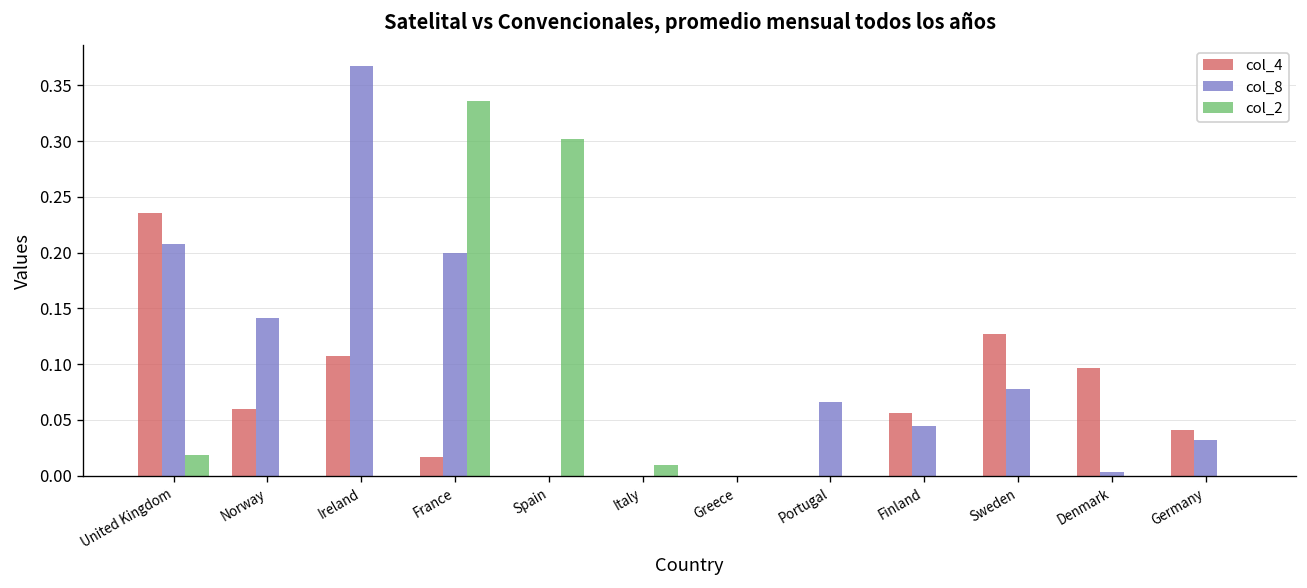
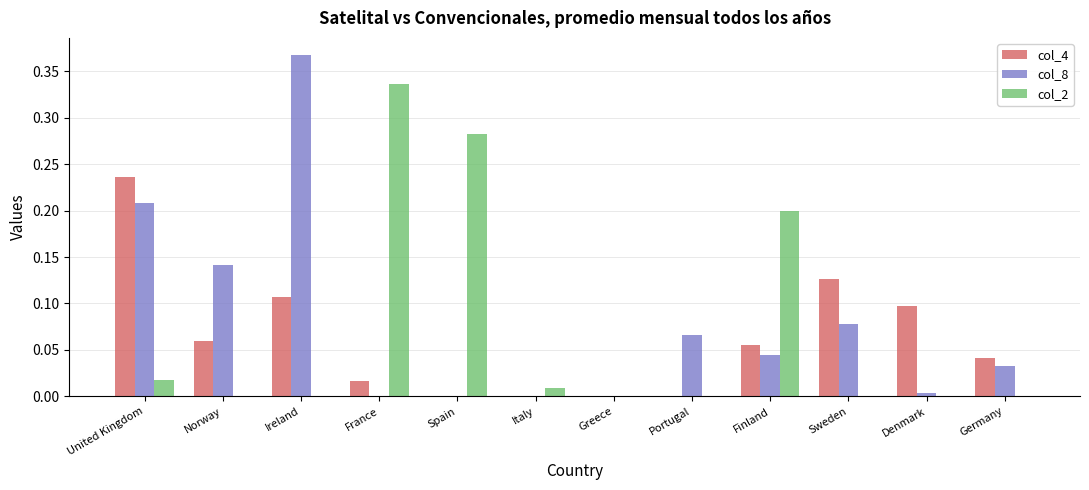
  {
    "col_4": {
      "United Kingdom": 0.24,
      "Norway": 0.06,
      "Ireland": 0.11,
      "France": 0.02,
      "Spain": 0.00,
      "Italy": 0.00,
      "Greece": 0.00,
      "Portugal": 0.00,
      "Finland": 0.06,
      "Sweden": 0.13,
      "Denmark": 0.10,
      "Germany": 0.04
    },
    "col_8": {
      "United Kingdom": 0.21,
      "Norway": 0.14,
      "Ireland": 0.37,
-     "France": 0.2,
+     "France": 0.0,
      "Spain": 0.0,
      "Italy": 0.0,
      "Greece": 0.0,
      "Portugal": 0.07,
      "Finland": 0.04,
      "Sweden": 0.08,
      "Denmark": 0.00,
      "Germany": 0.03
    },
    "col_2": {
      "United Kingdom": 0.02,
      "Norway": 0.00,
      "Ireland": 0.00,
      "France": 0.34,
-     "Spain": 0.30,
+     "Spain": 0.28,
      "Italy": 0.01,
      "Greece": 0.00,
      "Portugal": 0.00,
-     "Finland": 0.0,
+     "Finland": 0.2,
      "Sweden": 0.00,
      "Denmark": 0.00,
      "Germany": 0.00
    }
  }
